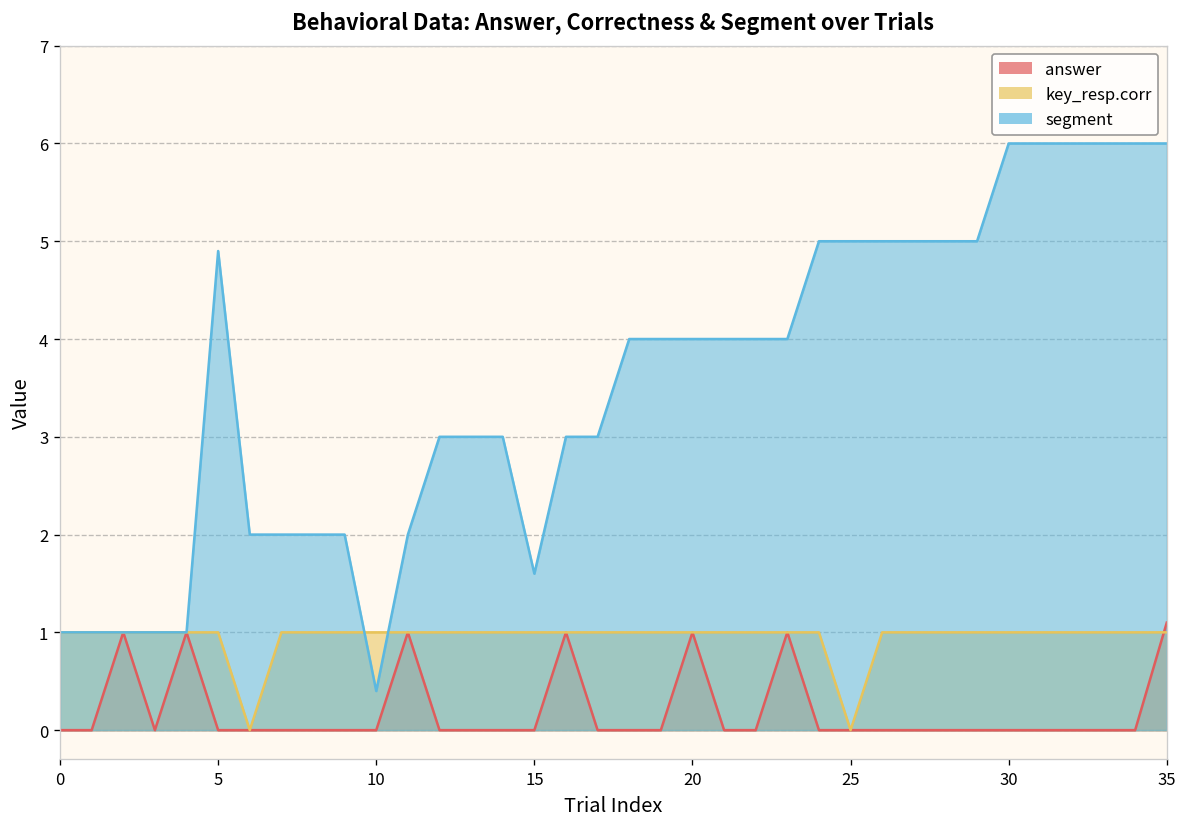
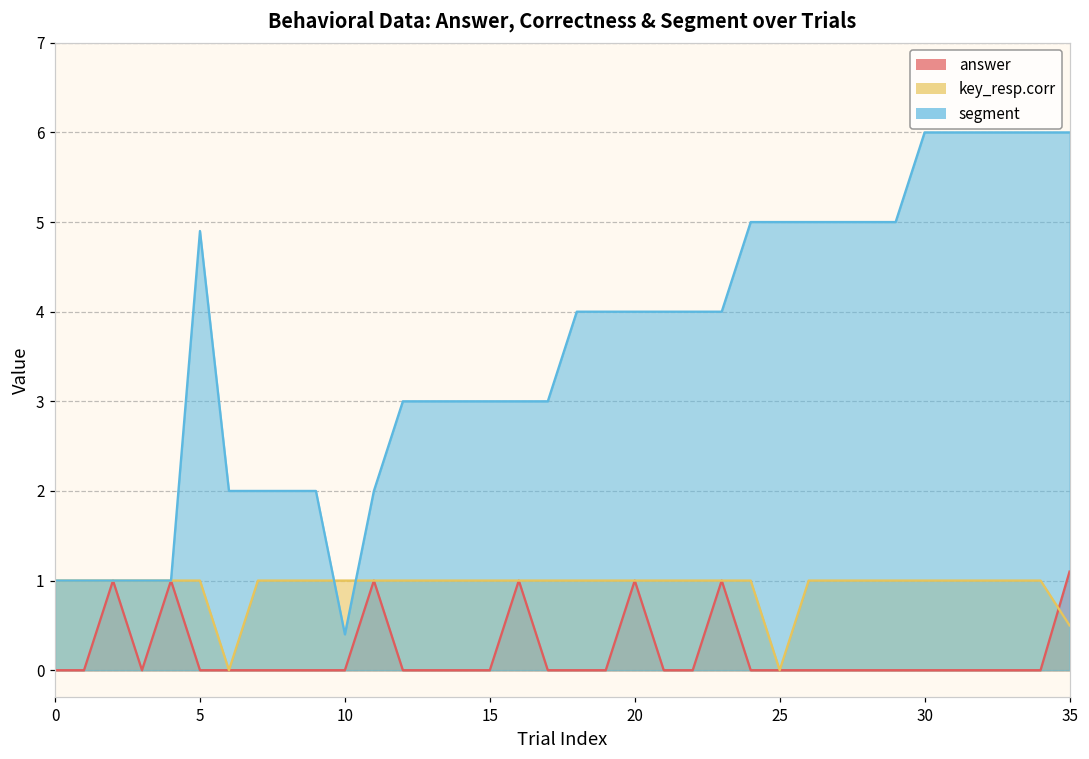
  {
    "answer": {
      "0": 0.0,
      "5": 0.0,
      "10": 0.0,
      "15": 0.0,
      "30": 0.0,
      "35": 1.1
    },
    "key_resp.corr": {
      "5": 1.0,
      "10": 1.0,
      "15": 1.0,
      "30": 1.0,
-     "35": 1.0
+     "35": 0.5
    },
    "segment": {
      "5": 4.9,
      "10": 0.4,
-     "15": 1.6,
+     "15": 3.0,
      "20": 4.0,
      "25": 5.0,
      "30": 6.0,
      "35": 6.0
    }
  }
